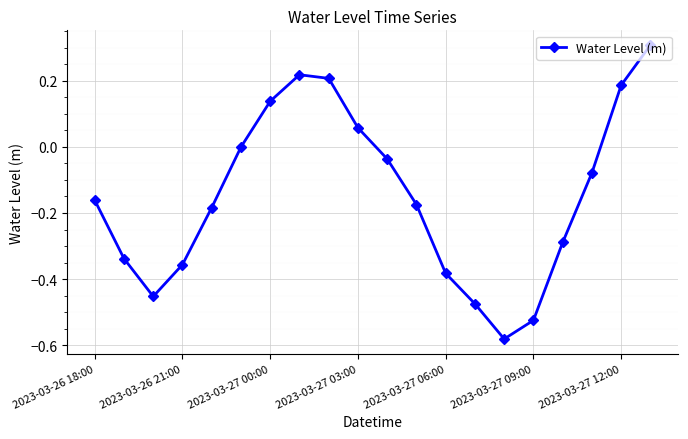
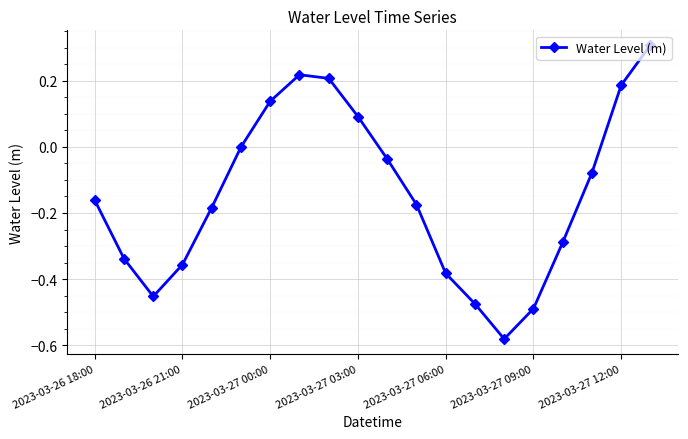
  {
    "2023-03-26 18:00": -0.16,
    "2023-03-26 21:00": -0.36,
    "2023-03-27 00:00": 0.14,
-   "2023-03-27 03:00": 0.06,
+   "2023-03-27 03:00": 0.09,
    "2023-03-27 06:00": -0.38,
-   "2023-03-27 09:00": -0.52,
+   "2023-03-27 09:00": -0.49,
    "2023-03-27 12:00": 0.19
  }
